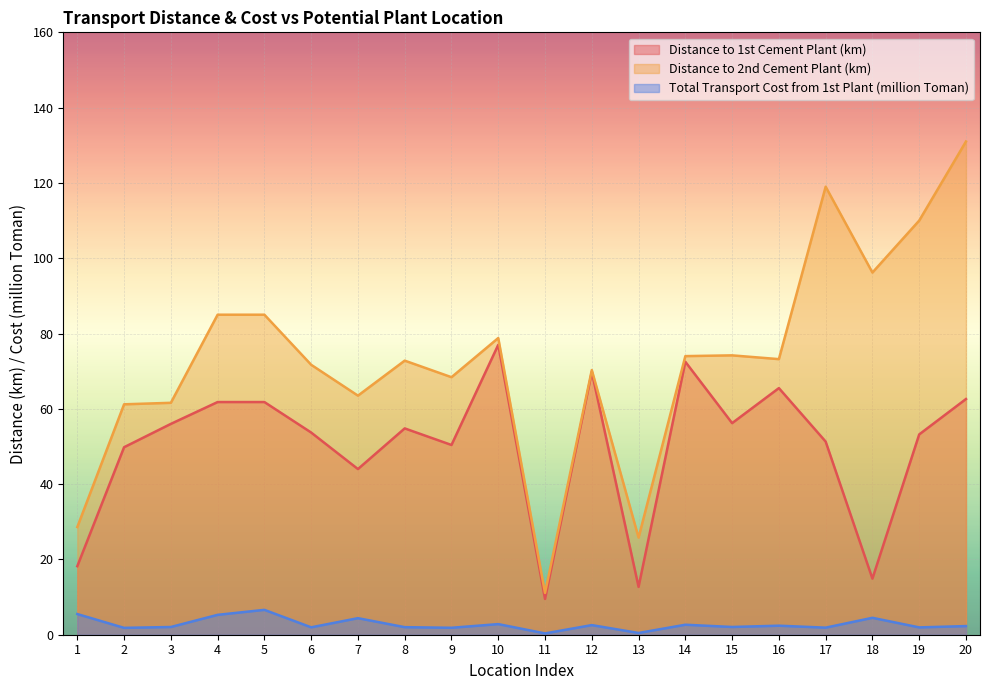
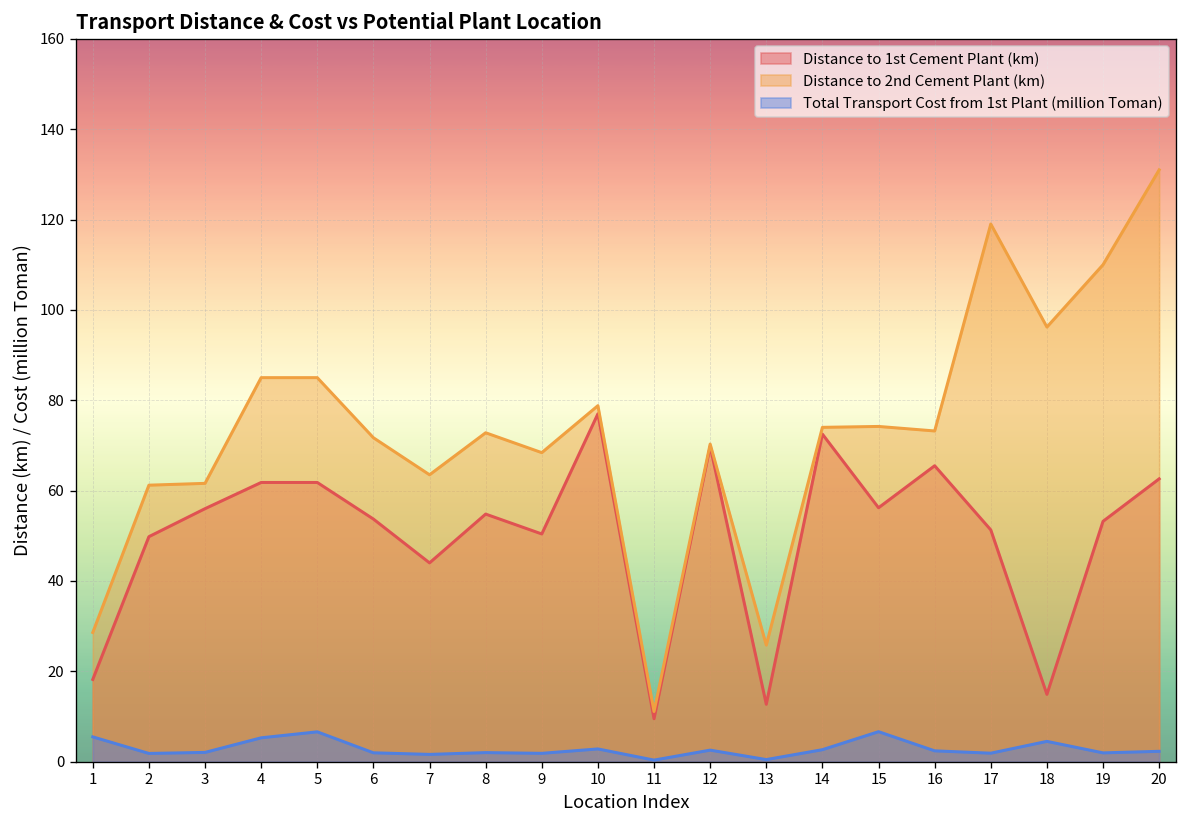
  {
    "Total Transport Cost from 1st Plant (million Toman)": {
      "1": 5,
      "2": 2,
      "3": 2,
      "4": 5,
      "5": 7,
      "6": 2,
-     "7": 4,
+     "7": 2,
      "8": 2,
      "9": 2,
      "10": 3,
      "11": 0,
      "12": 3,
      "13": 0,
      "14": 3,
-     "15": 2,
+     "15": 7,
      "16": 2,
      "17": 2,
      "18": 4,
      "19": 2,
      "20": 2
    }
  }
